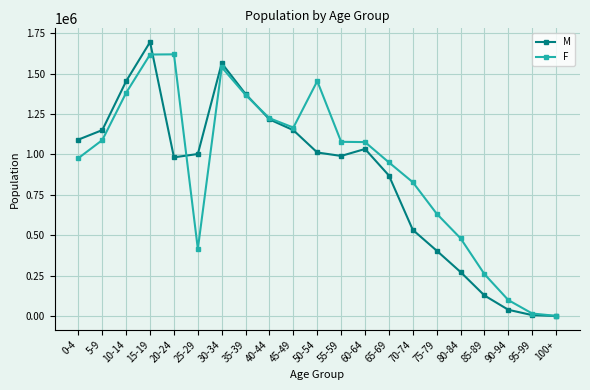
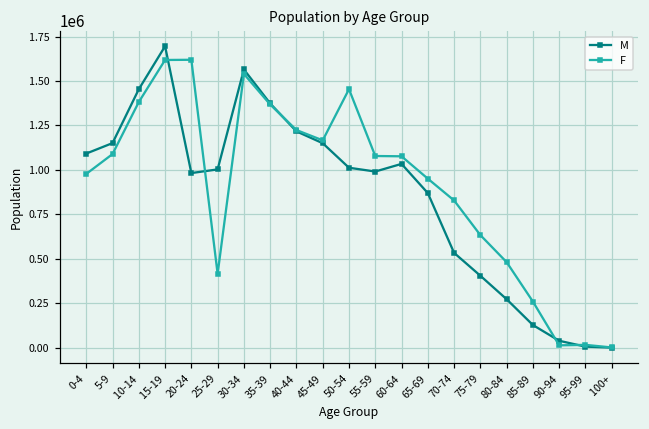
  {
    "M": {
      "0-4": 1090000,
      "5-9": 1150000,
      "10-14": 1450000,
      "15-19": 1700000,
      "20-24": 980000,
      "25-29": 1000000,
      "30-34": 1560000,
      "45-49": 1150000,
      "50-54": 1010000,
      "55-59": 990000,
      "60-64": 1030000,
      "65-69": 870000,
      "70-74": 530000,
      "75-79": 400000,
      "80-84": 270000,
      "85-89": 130000,
      "90-94": 40000
    },
    "F": {
      "0-4": 980000,
      "5-9": 1090000,
      "10-14": 1380000,
      "15-19": 1620000,
      "20-24": 1620000,
      "25-29": 420000,
      "30-34": 1540000,
      "45-49": 1170000,
      "50-54": 1450000,
      "55-59": 1080000,
      "60-64": 1080000,
      "65-69": 950000,
      "70-74": 830000,
      "75-79": 630000,
      "80-84": 480000,
      "85-89": 260000,
-     "90-94": 100000
+     "90-94": 10000
    }
  }
